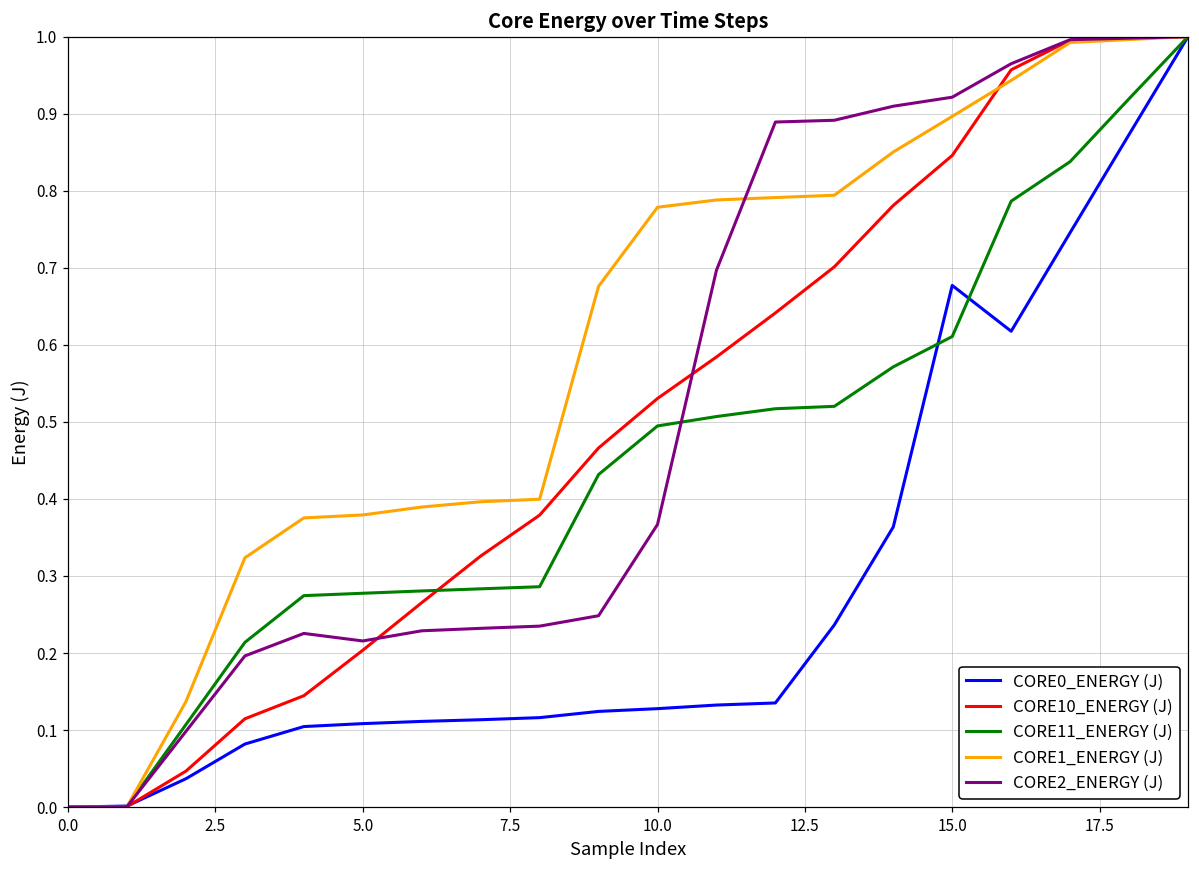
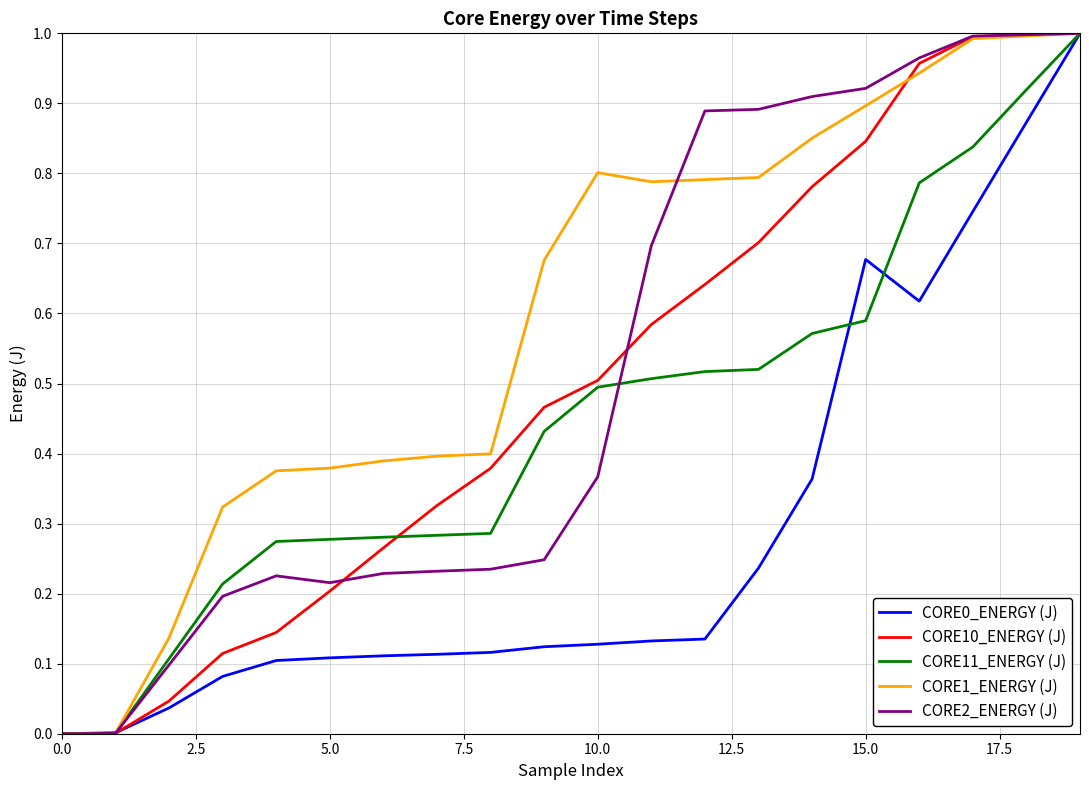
  {
    "CORE0_ENERGY (J)": {
      "5.0": 0.11,
      "10.0": 0.13,
      "15.0": 0.68
    },
    "CORE10_ENERGY (J)": {
      "5.0": 0.20,
-     "10.0": 0.53,
+     "10.0": 0.50,
      "15.0": 0.85
    },
    "CORE11_ENERGY (J)": {
      "5.0": 0.28,
      "10.0": 0.49,
-     "15.0": 0.61
+     "15.0": 0.59
    },
    "CORE1_ENERGY (J)": {
      "5.0": 0.38,
-     "10.0": 0.78,
+     "10.0": 0.80,
      "15.0": 0.90
    },
    "CORE2_ENERGY (J)": {
      "5.0": 0.22,
      "10.0": 0.37,
      "15.0": 0.92
    }
  }
